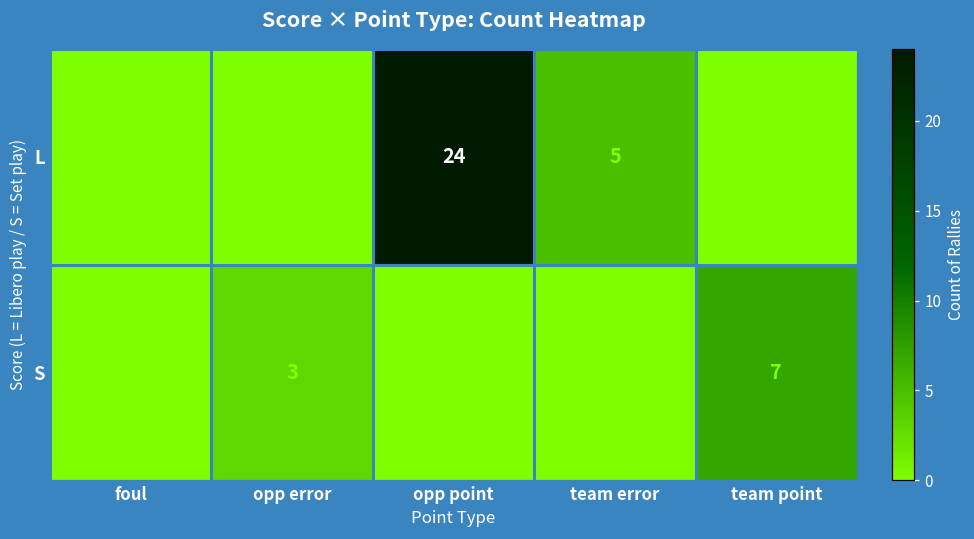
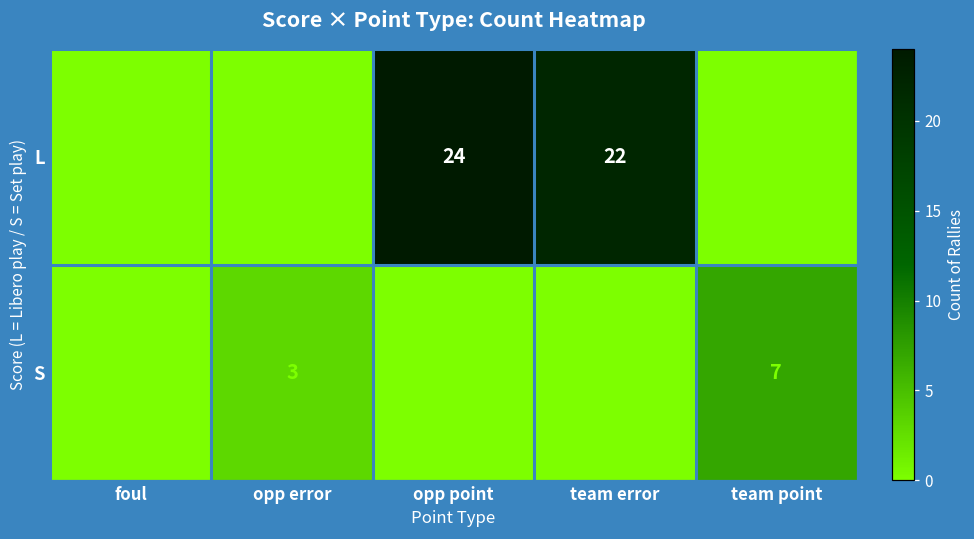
  {
    "L": {
      "opp point": 24,
-     "team error": 5
+     "team error": 22
    },
    "S": {
      "team point": 7
    }
  }
